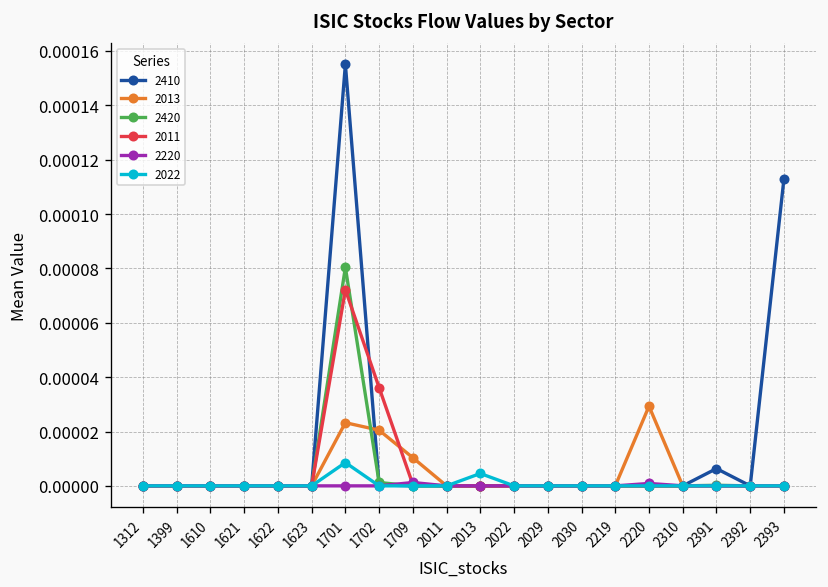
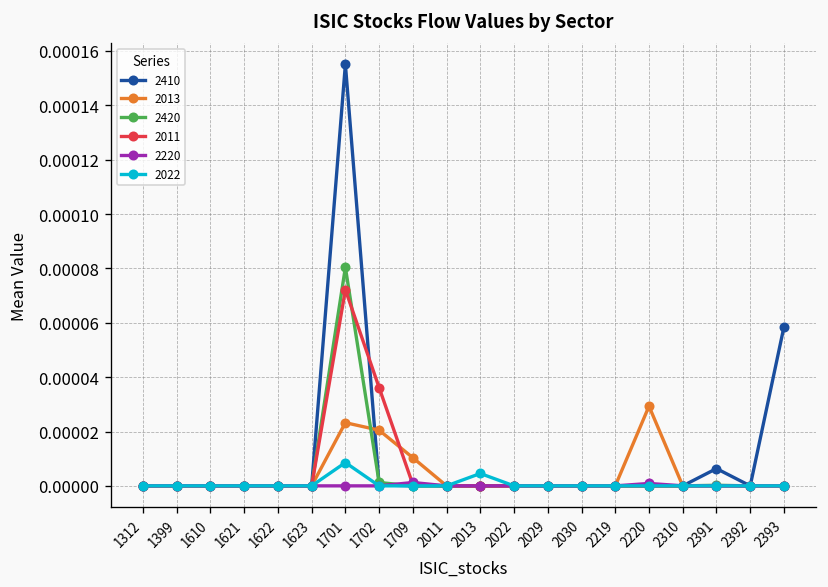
  {
    "2410": {
      "1701": 0.000155,
      "2391": 0.000006,
-     "2393": 0.000113
+     "2393": 0.000059
    },
    "2013": {
      "1701": 0.000023,
      "1702": 0.000020,
      "1709": 0.000010,
      "2220": 0.000029
    },
    "2420": {
      "1701": 0.000080
    },
    "2011": {
      "1701": 0.000072,
      "1702": 0.000036
    },
    "2220": {
      "1701": 0.000000
    },
    "2022": {
      "1701": 0.000009,
      "2013": 0.000005
    }
  }
